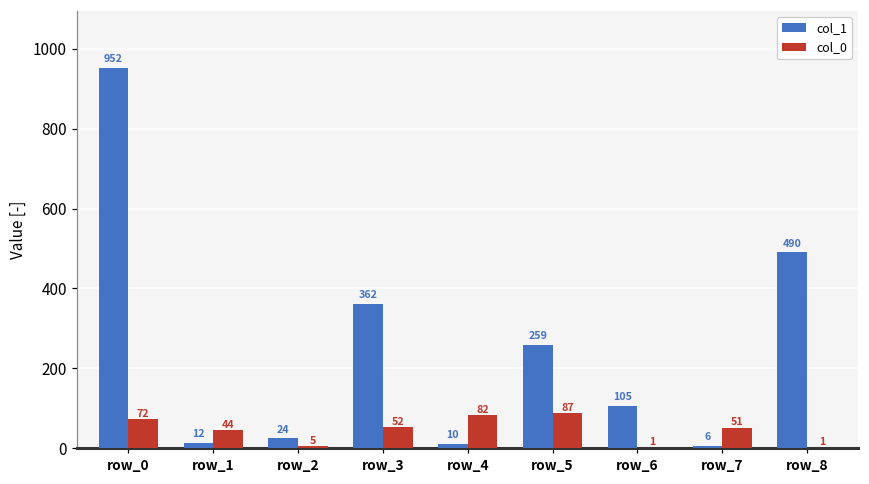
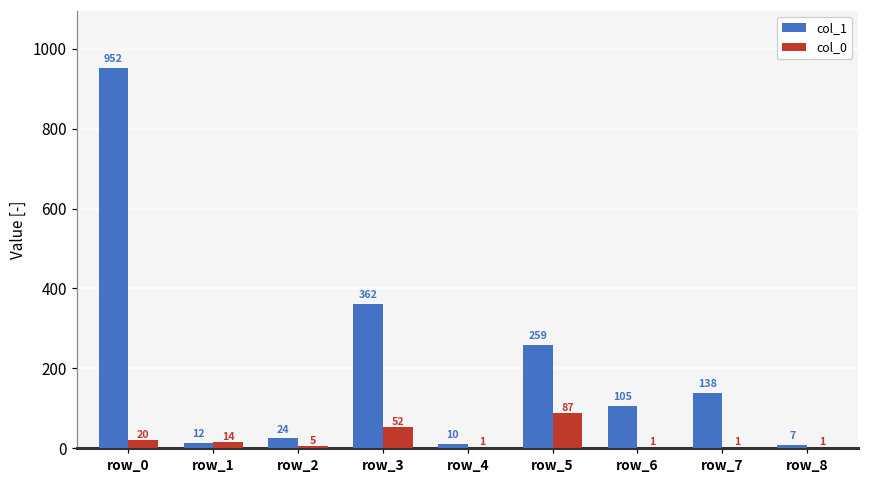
  {
    "col_1": {
      "row_0": 952,
      "row_1": 12,
      "row_2": 24,
      "row_3": 362,
      "row_4": 10,
      "row_5": 259,
      "row_6": 105,
-     "row_7": 6,
-     "row_8": 490
+     "row_7": 138,
+     "row_8": 7
    },
    "col_0": {
-     "row_0": 72,
-     "row_1": 44,
+     "row_0": 20,
+     "row_1": 14,
      "row_2": 5,
      "row_3": 52,
-     "row_4": 82,
+     "row_4": 1,
      "row_5": 87,
      "row_6": 1,
-     "row_7": 51,
+     "row_7": 1,
      "row_8": 1
    }
  }
